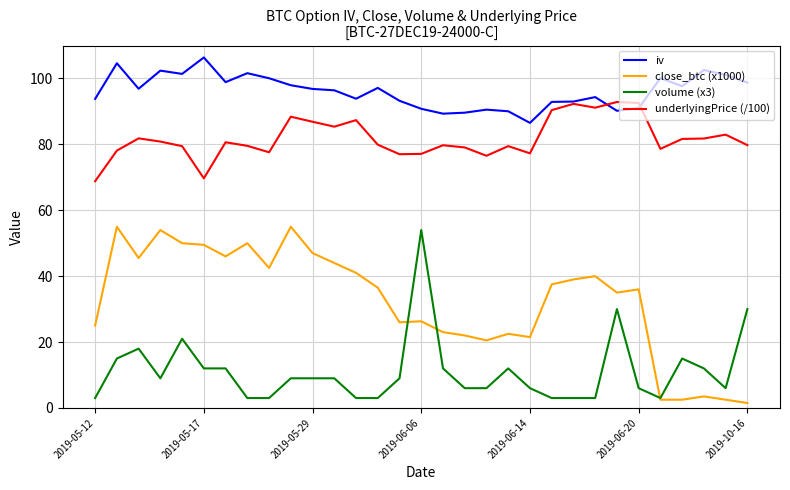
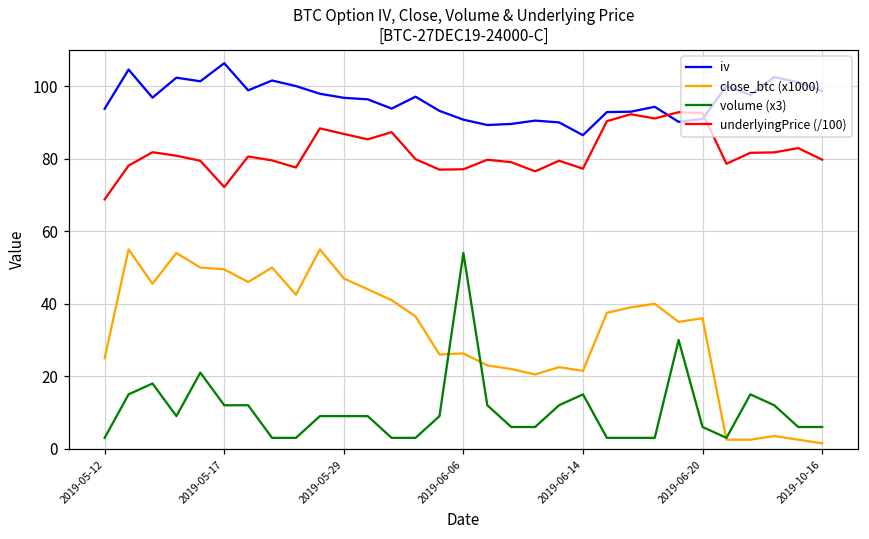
  {
    "iv": {
      "2019-05-12": 94,
      "2019-05-17": 106,
      "2019-05-29": 97,
      "2019-06-06": 91,
      "2019-06-14": 87
    },
    "close_btc (x1000)": {
      "2019-05-12": 25,
      "2019-05-17": 50,
      "2019-05-29": 47,
      "2019-06-06": 26,
      "2019-06-14": 22,
      "2019-06-20": 36,
      "2019-10-16": 2
    },
    "volume (x3)": {
      "2019-05-12": 3,
      "2019-05-17": 12,
      "2019-05-29": 9,
      "2019-06-06": 54,
-     "2019-06-14": 6,
+     "2019-06-14": 15,
      "2019-06-20": 6,
-     "2019-10-16": 30
+     "2019-10-16": 6
    },
    "underlyingPrice (/100)": {
      "2019-05-12": 69,
-     "2019-05-17": 70,
+     "2019-05-17": 72,
      "2019-05-29": 87,
      "2019-06-06": 77,
      "2019-06-14": 77,
      "2019-10-16": 80
    }
  }
